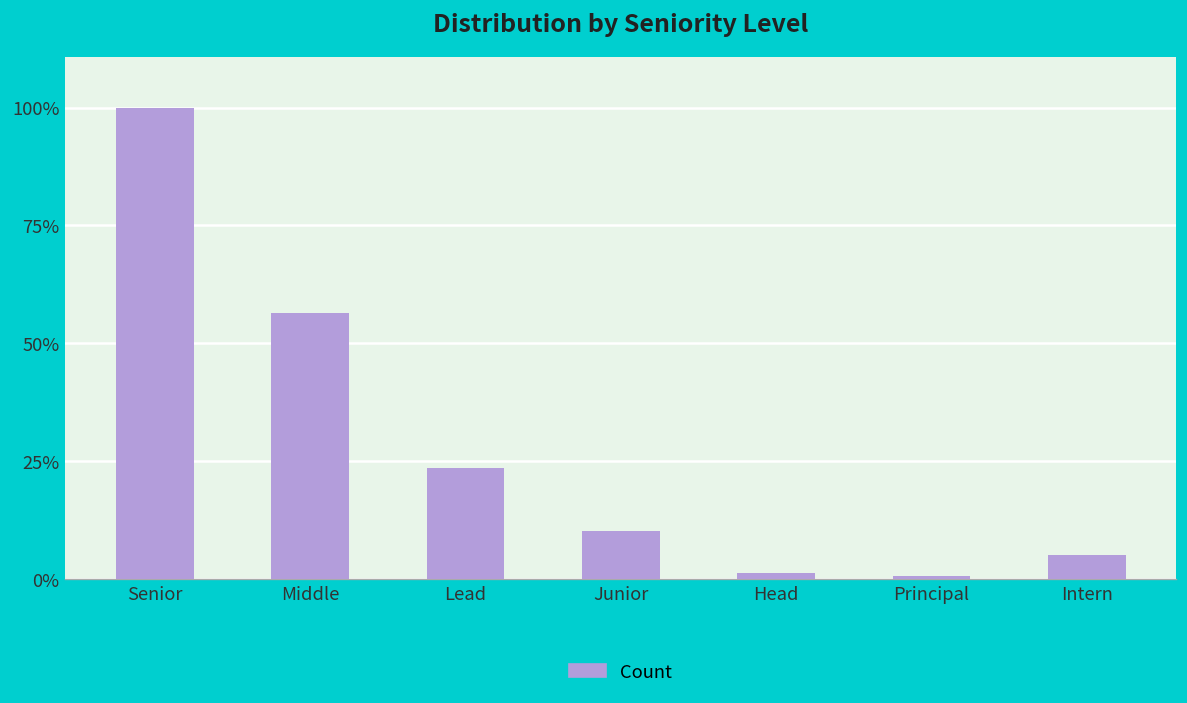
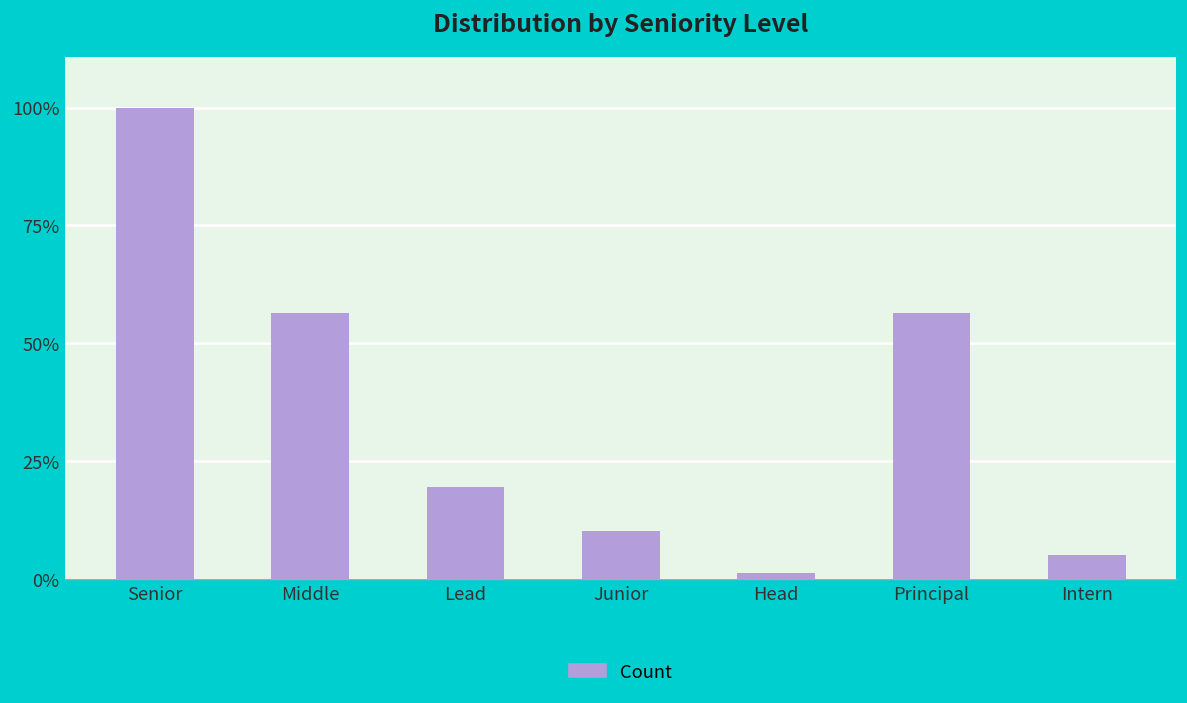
  {
    "Senior": "100%",
    "Middle": "56%",
-   "Lead": "23%",
+   "Lead": "20%",
    "Junior": "10%",
    "Head": "1%",
-   "Principal": "1%",
+   "Principal": "56%",
    "Intern": "5%"
  }
